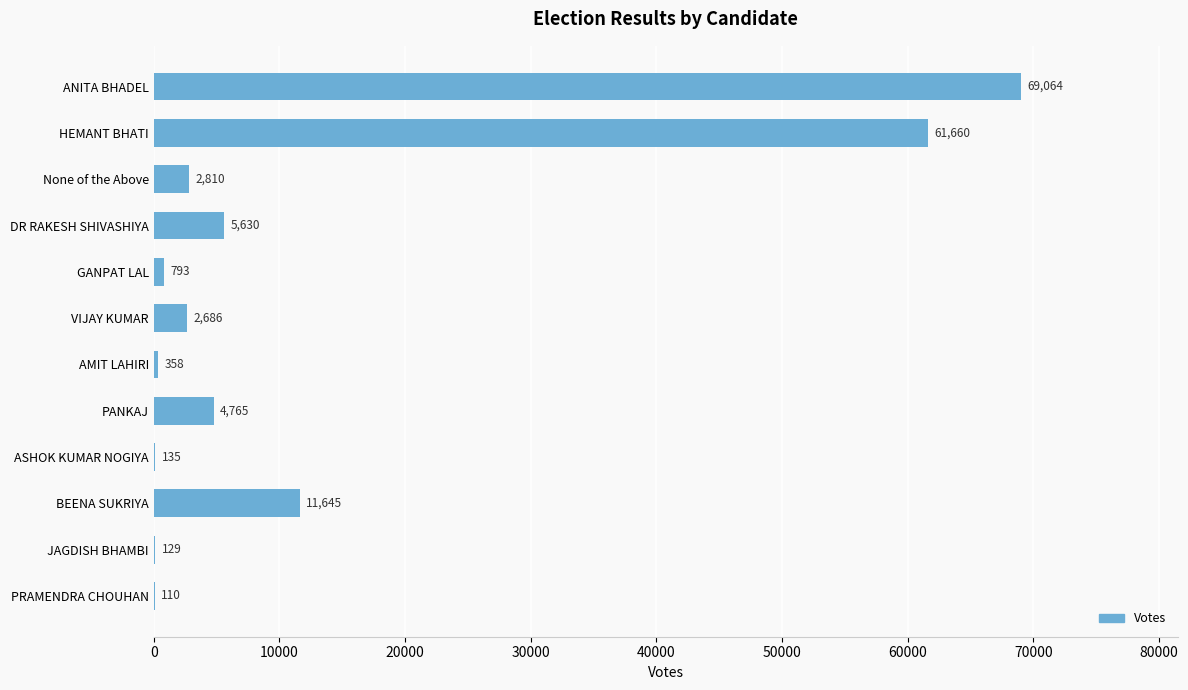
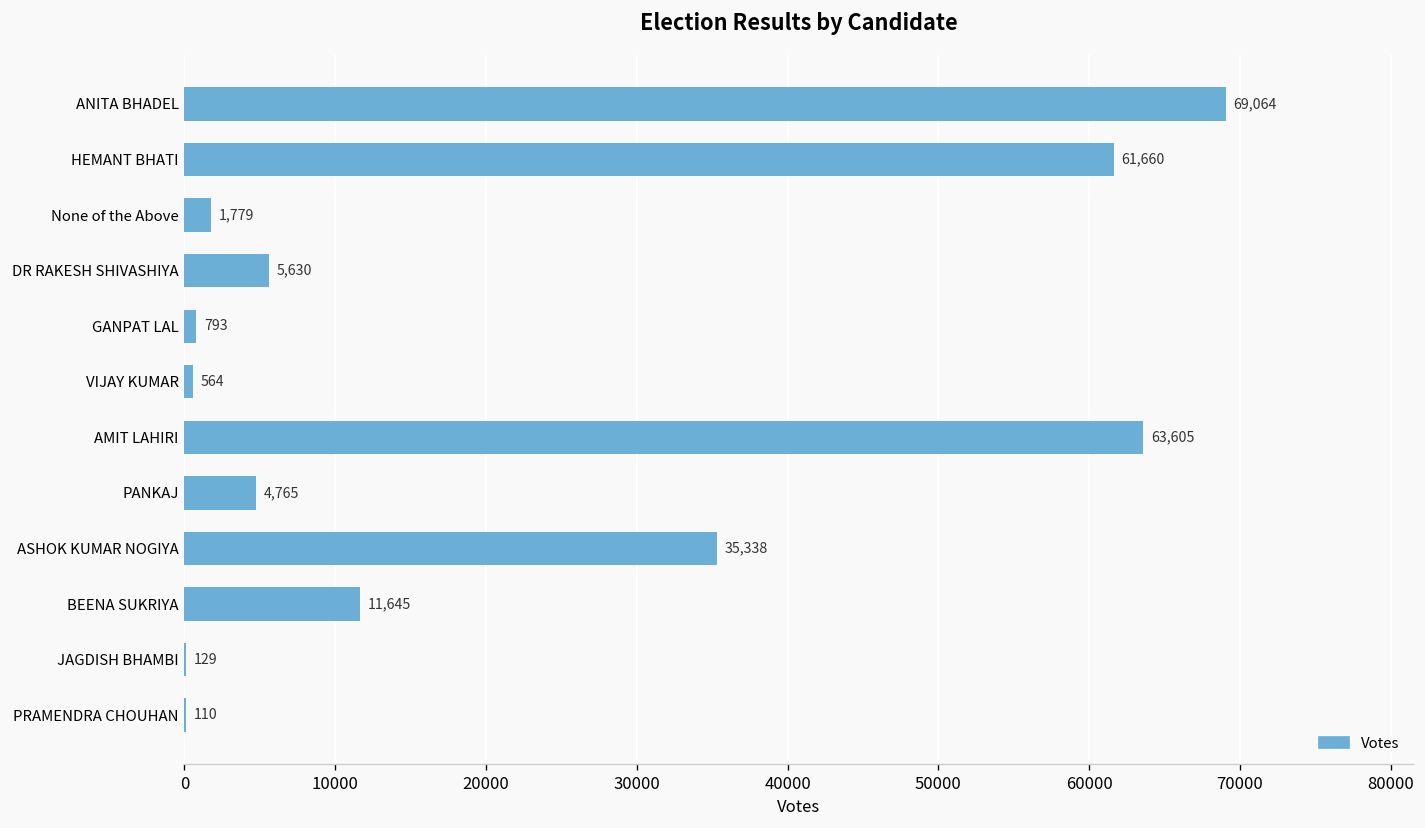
  {
    "ANITA BHADEL": "69,064",
    "HEMANT BHATI": "61,660",
-   "None of the Above": "2,810",
+   "None of the Above": "1,779",
    "DR RAKESH SHIVASHIYA": "5,630",
    "GANPAT LAL": "793",
-   "VIJAY KUMAR": "2,686",
-   "AMIT LAHIRI": "358",
+   "VIJAY KUMAR": "564",
+   "AMIT LAHIRI": "63,605",
    "PANKAJ": "4,765",
-   "ASHOK KUMAR NOGIYA": "135",
+   "ASHOK KUMAR NOGIYA": "35,338",
    "BEENA SUKRIYA": "11,645",
    "JAGDISH BHAMBI": "129",
    "PRAMENDRA CHOUHAN": "110"
  }
